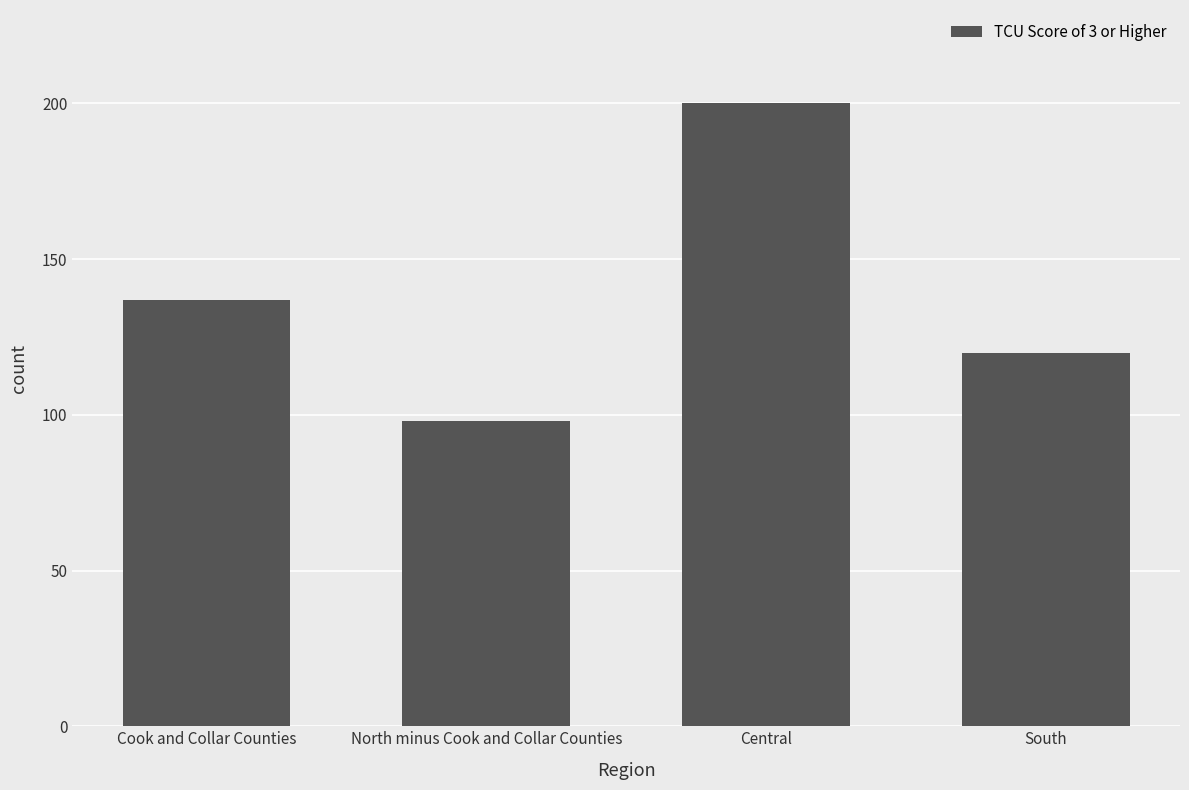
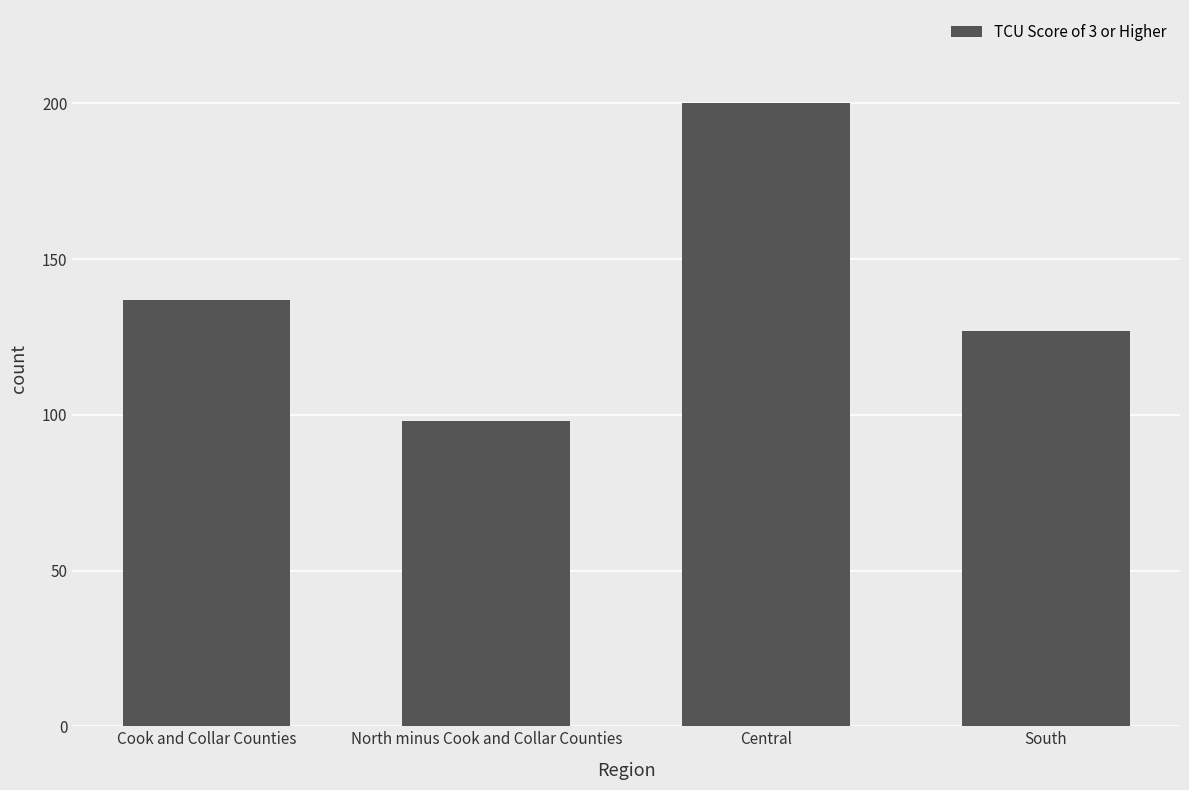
  {
    "Cook and Collar Counties": 137,
    "North minus Cook and Collar Counties": 98,
    "Central": 200,
-   "South": 120
+   "South": 127
  }
